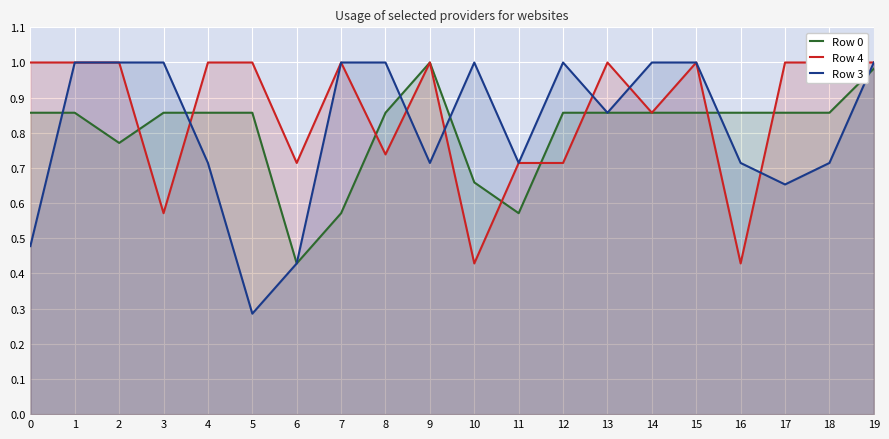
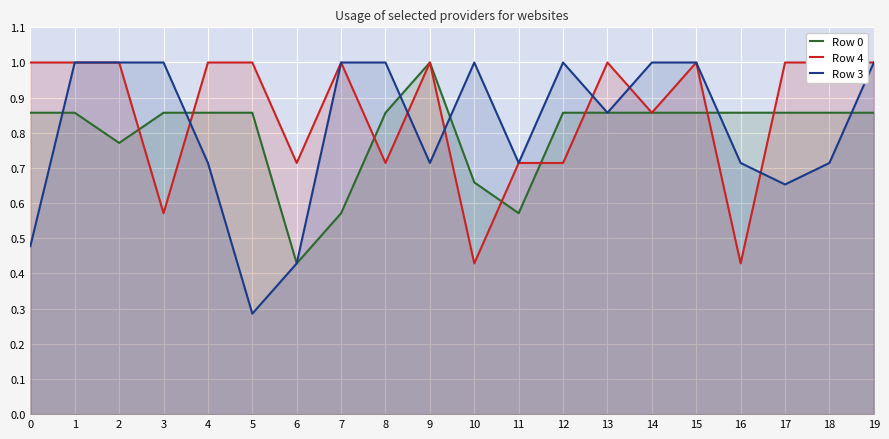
  {
    "Row 0": {
      "0": 0.86,
      "1": 0.86,
      "2": 0.77,
      "3": 0.86,
      "4": 0.86,
      "5": 0.86,
      "7": 0.57,
      "8": 0.86,
      "10": 0.66,
      "11": 0.57,
      "12": 0.86,
      "15": 0.86,
      "16": 0.86,
      "17": 0.86,
      "18": 0.86,
-     "19": 0.98
+     "19": 0.86
    },
    "Row 4": {
      "0": 1.00,
      "3": 0.57,
      "4": 1.00,
      "5": 1.00,
      "6": 0.71,
-     "8": 0.74,
+     "8": 0.71,
      "10": 0.43,
      "12": 0.71,
      "13": 1.00,
      "16": 0.43,
      "17": 1.00
    },
    "Row 3": {
      "0": 0.48,
      "3": 1.00,
      "4": 0.71,
      "5": 0.29,
      "8": 1.00,
      "9": 0.71,
      "10": 1.00,
      "12": 1.00,
      "14": 1.00,
      "16": 0.71,
      "17": 0.65,
      "18": 0.71
    }
  }
